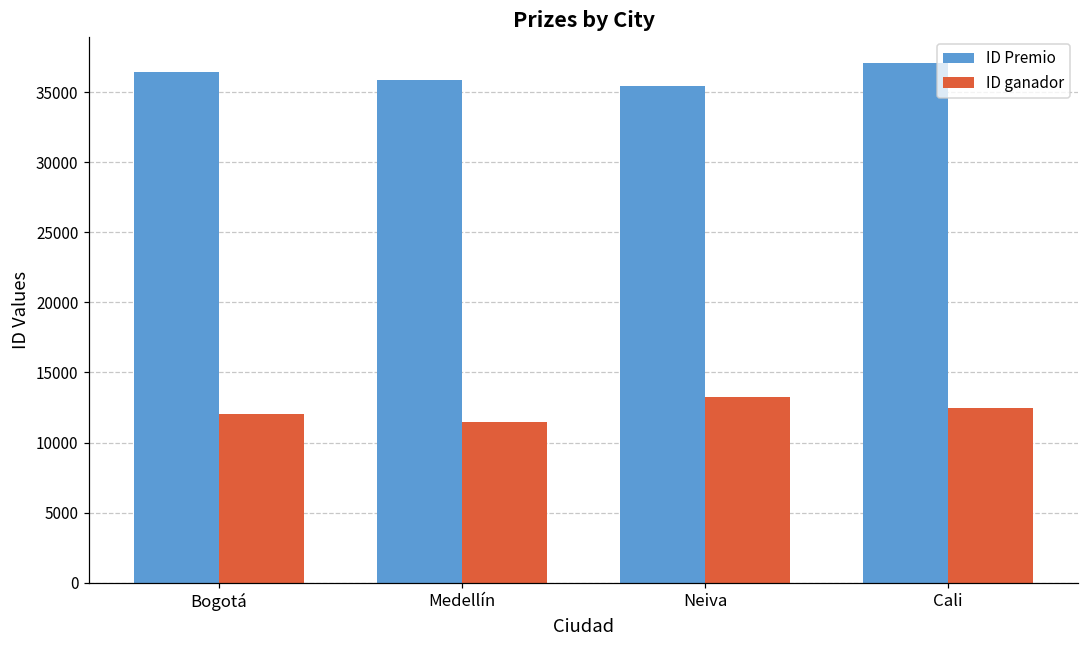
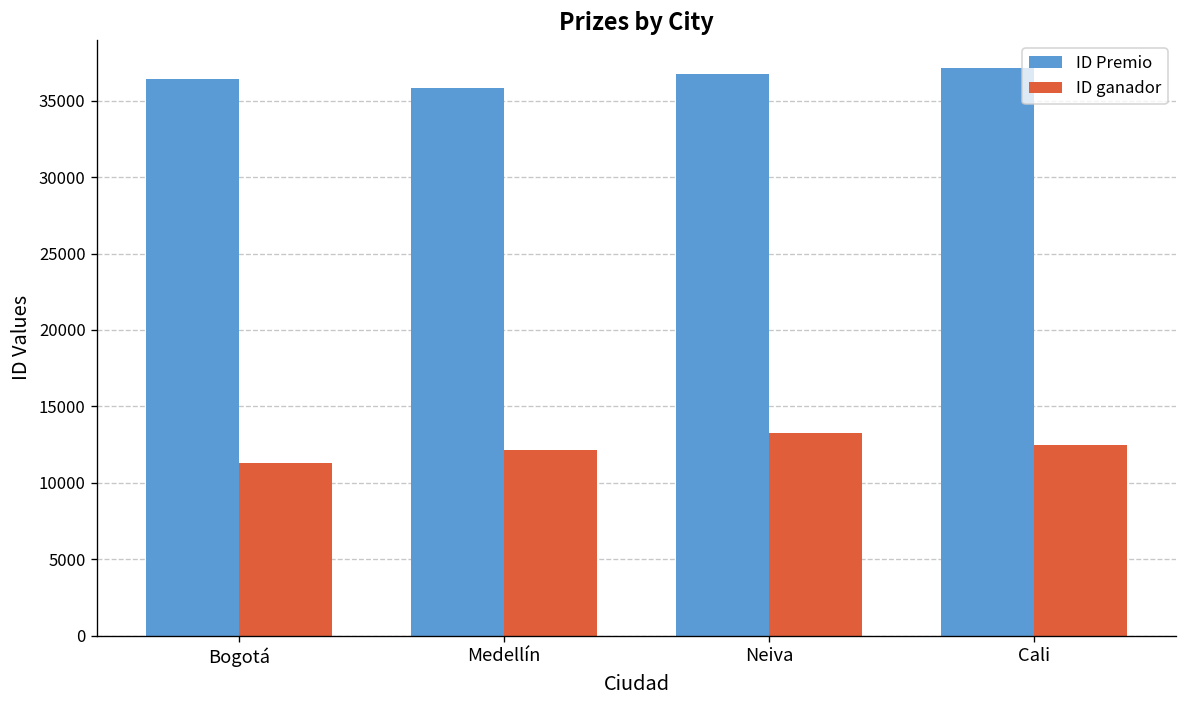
  {
    "ID Premio": {
      "Bogotá": 36400,
      "Medellín": 35800,
-     "Neiva": 35500,
+     "Neiva": 36800,
      "Cali": 37100
    },
    "ID ganador": {
-     "Bogotá": 12000,
-     "Medellín": 11400,
+     "Bogotá": 11300,
+     "Medellín": 12100,
      "Neiva": 13300,
      "Cali": 12500
    }
  }
